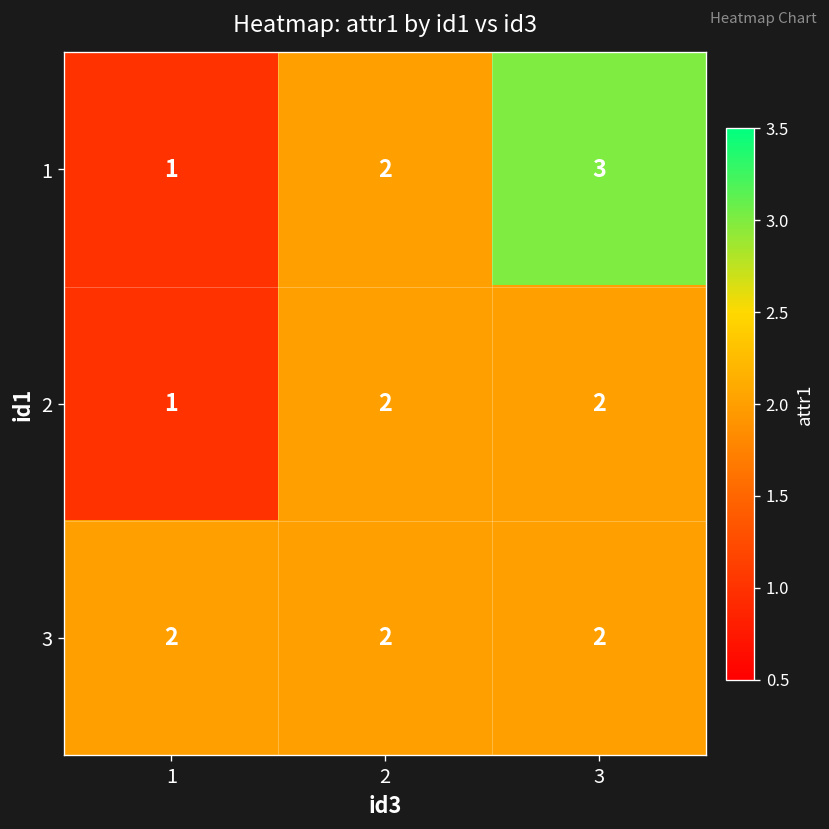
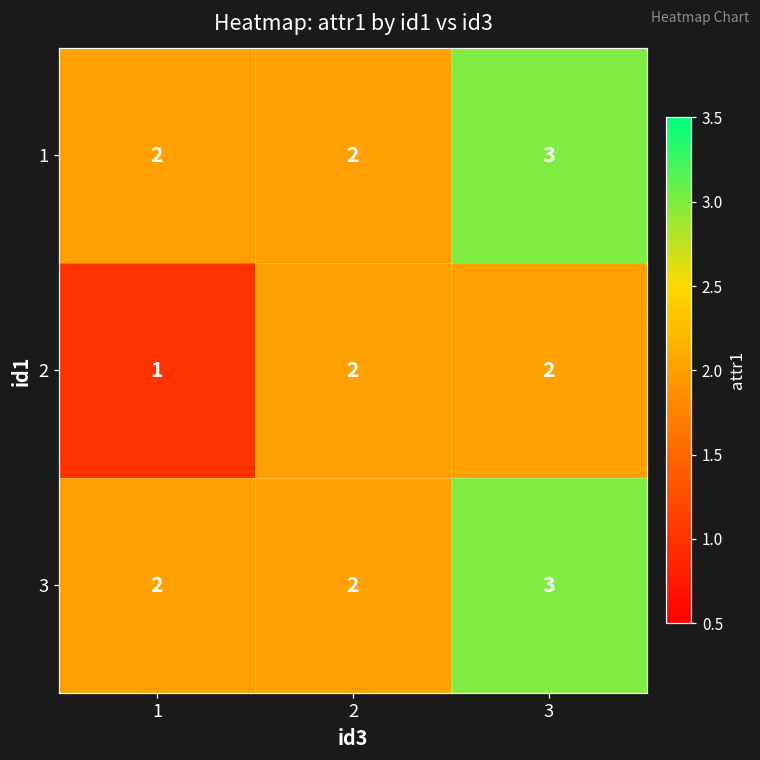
  {
    "1": {
-     "1": 1,
+     "1": 2,
      "2": 2,
      "3": 3
    },
    "2": {
      "1": 1,
      "2": 2,
      "3": 2
    },
    "3": {
      "1": 2,
      "2": 2,
-     "3": 2
+     "3": 3
    }
  }
